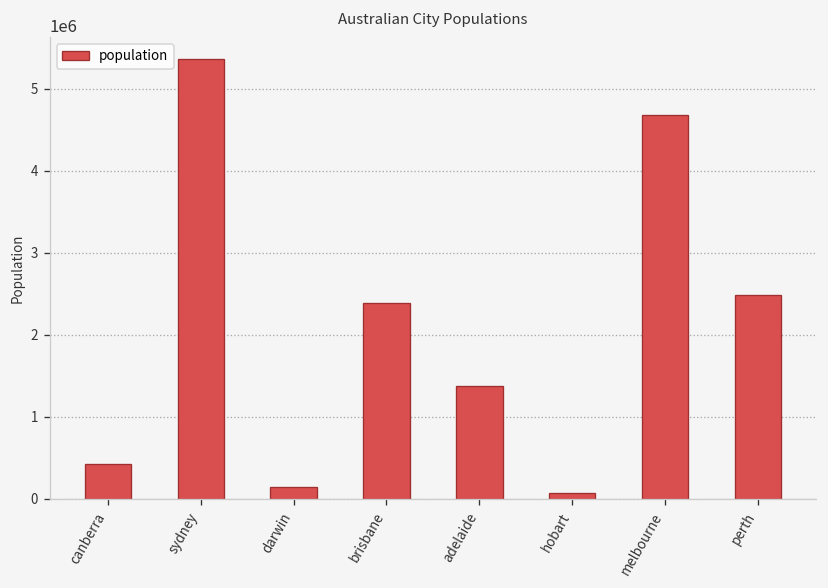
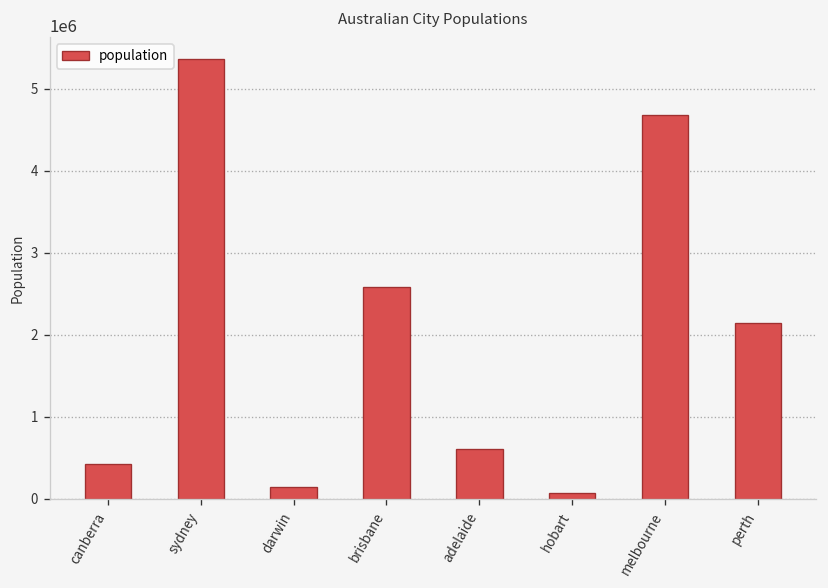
  {
    "canberra": 400000,
    "sydney": 5400000,
    "darwin": 100000,
-   "brisbane": 2400000,
-   "adelaide": 1400000,
+   "brisbane": 2600000,
+   "adelaide": 600000,
    "hobart": 100000,
    "melbourne": 4700000,
-   "perth": 2500000
+   "perth": 2100000
  }
